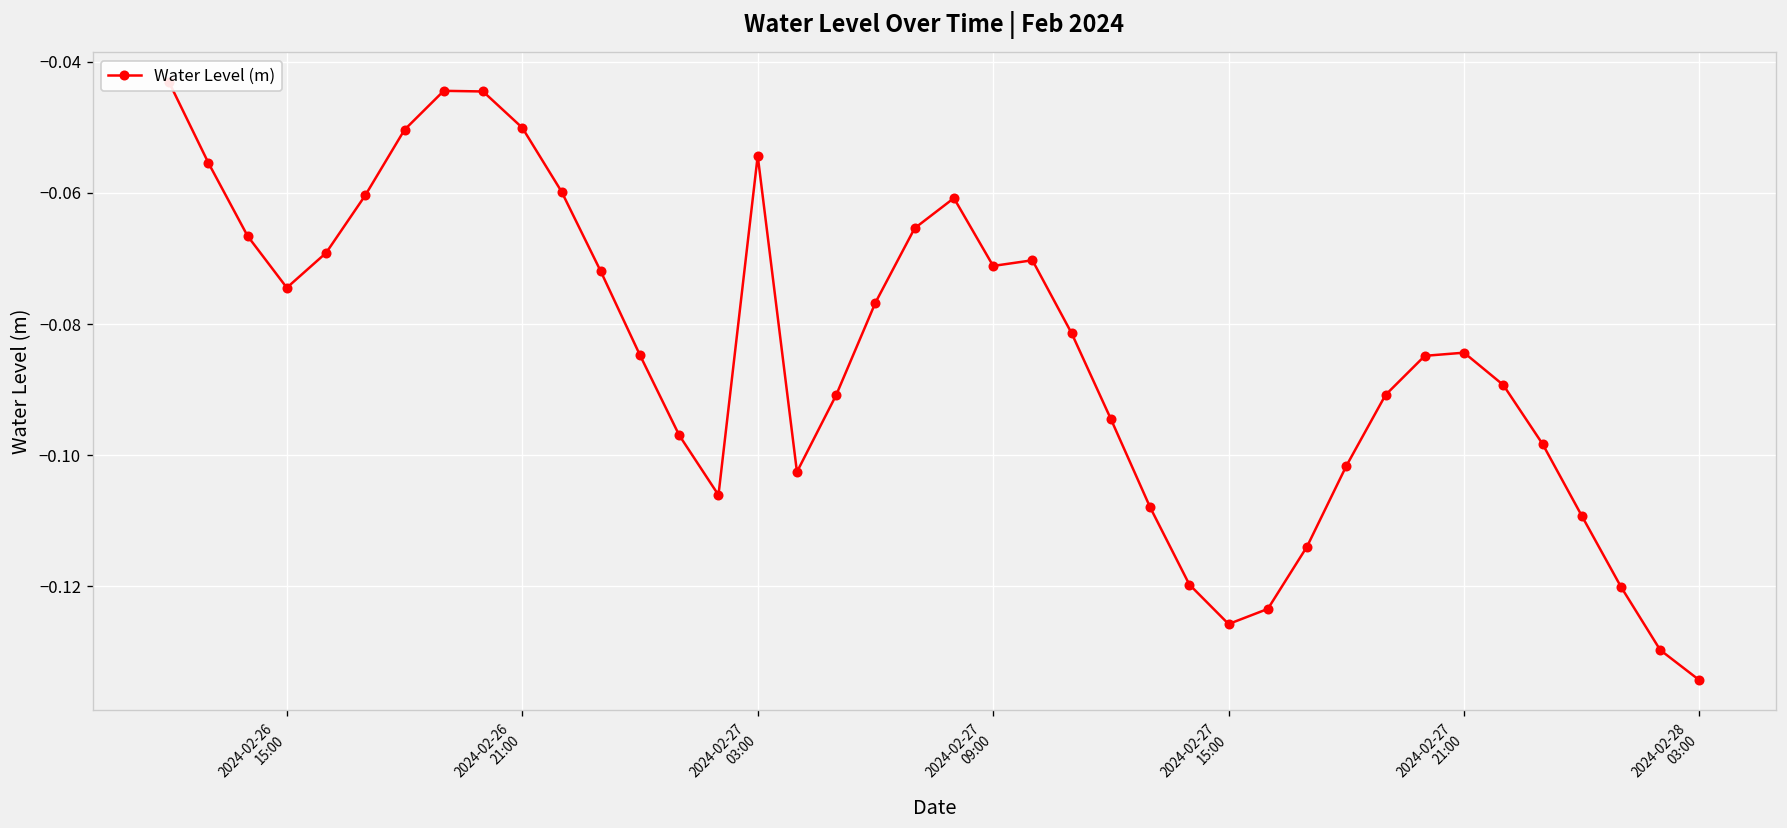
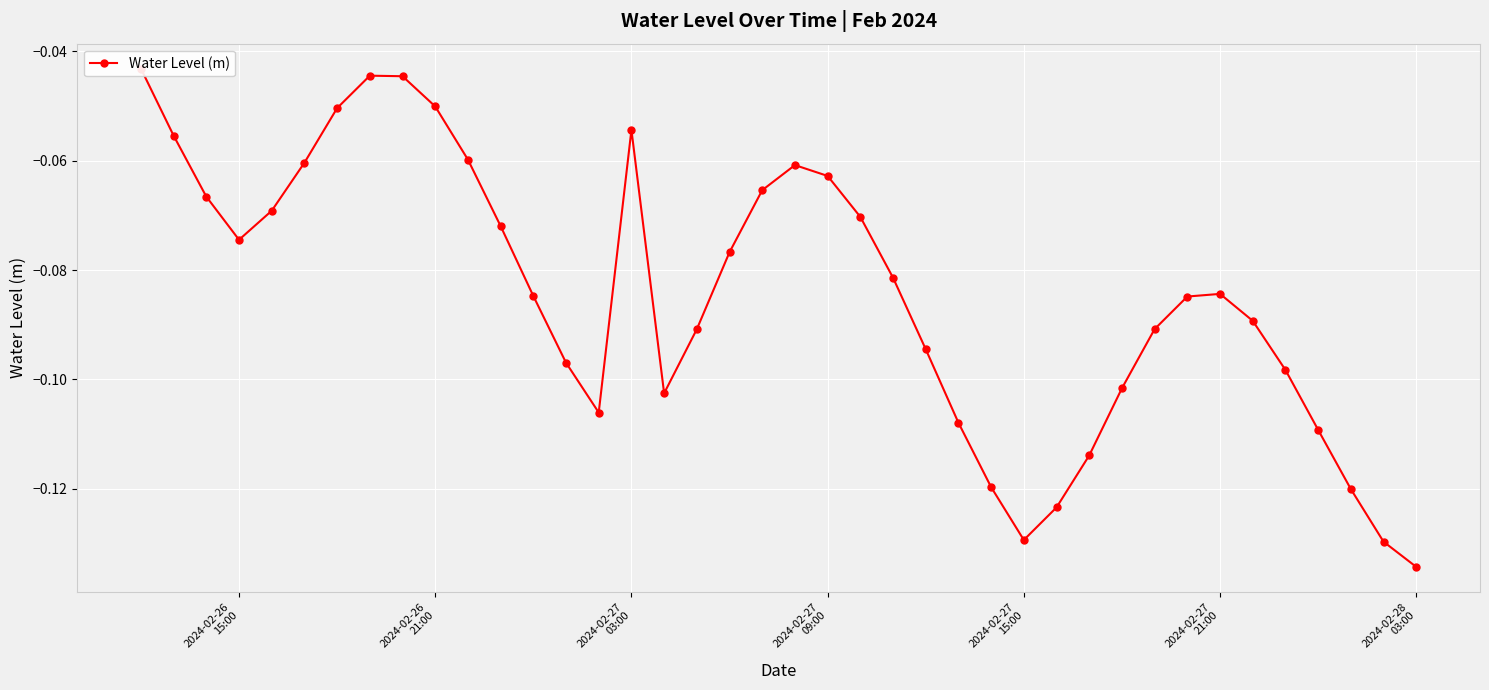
  {
    "2024-02-26 15:00": -0.074,
    "2024-02-26 21:00": -0.050,
    "2024-02-27 03:00": -0.054,
-   "2024-02-27 09:00": -0.071,
-   "2024-02-27 15:00": -0.126,
+   "2024-02-27 09:00": -0.063,
+   "2024-02-27 15:00": -0.129,
    "2024-02-27 21:00": -0.084,
    "2024-02-28 03:00": -0.134
  }
